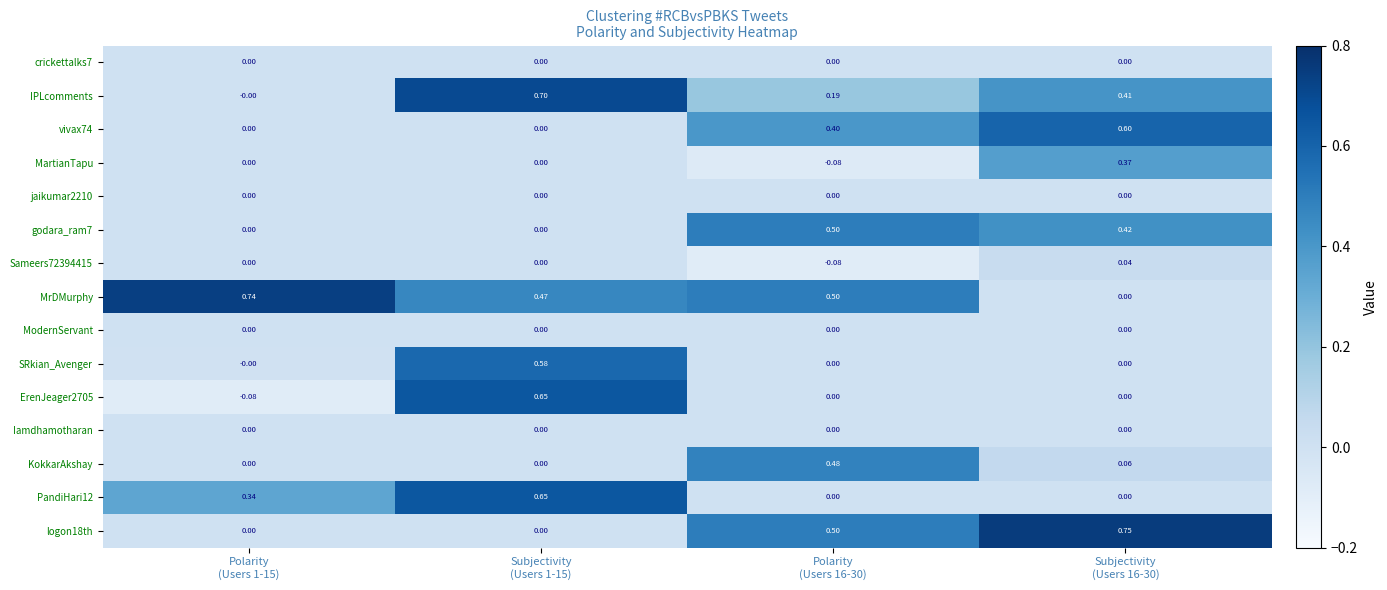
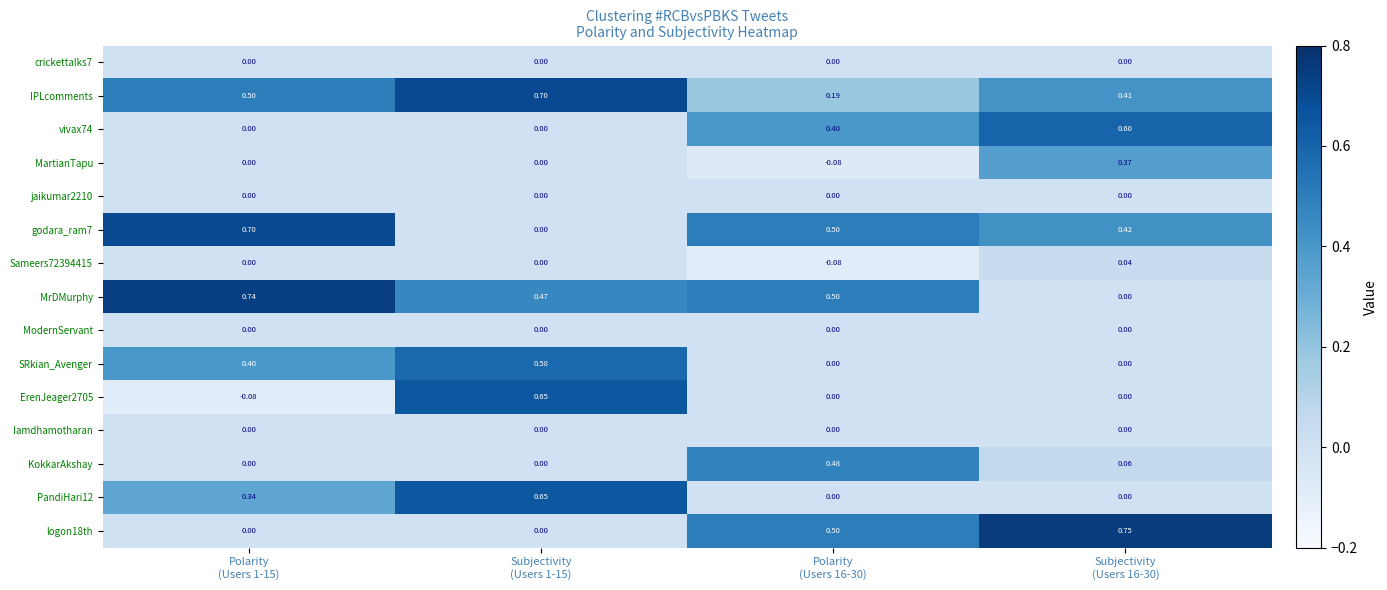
  {
    "crickettalks7": {
      "Polarity (Users 1-15)": 0.00,
      "Subjectivity (Users 1-15)": 0.00,
      "Polarity (Users 16-30)": 0.00,
      "Subjectivity (Users 16-30)": 0.00
    },
    "IPLcomments": {
-     "Polarity (Users 1-15)": -0.00,
+     "Polarity (Users 1-15)": 0.50,
      "Subjectivity (Users 1-15)": 0.70,
      "Polarity (Users 16-30)": 0.19,
      "Subjectivity (Users 16-30)": 0.41
    },
    "vivax74": {
      "Polarity (Users 1-15)": 0.00,
      "Subjectivity (Users 1-15)": 0.00,
      "Polarity (Users 16-30)": 0.40,
      "Subjectivity (Users 16-30)": 0.60
    },
    "MartianTapu": {
      "Polarity (Users 1-15)": 0.00,
      "Subjectivity (Users 1-15)": 0.00,
      "Polarity (Users 16-30)": -0.08,
      "Subjectivity (Users 16-30)": 0.37
    },
    "jaikumar2210": {
      "Polarity (Users 1-15)": 0.00,
      "Subjectivity (Users 1-15)": 0.00,
      "Polarity (Users 16-30)": 0.00,
      "Subjectivity (Users 16-30)": 0.00
    },
    "godara_ram7": {
-     "Polarity (Users 1-15)": 0.00,
+     "Polarity (Users 1-15)": 0.70,
      "Subjectivity (Users 1-15)": 0.00,
      "Polarity (Users 16-30)": 0.50,
      "Subjectivity (Users 16-30)": 0.42
    },
    "Sameers72394415": {
      "Polarity (Users 1-15)": 0.00,
      "Subjectivity (Users 1-15)": 0.00,
      "Polarity (Users 16-30)": -0.08,
      "Subjectivity (Users 16-30)": 0.04
    },
    "MrDMurphy": {
      "Polarity (Users 1-15)": 0.74,
      "Subjectivity (Users 1-15)": 0.47,
      "Polarity (Users 16-30)": 0.50,
      "Subjectivity (Users 16-30)": 0.00
    },
    "ModernServant": {
      "Polarity (Users 1-15)": 0.00,
      "Subjectivity (Users 1-15)": 0.00,
      "Polarity (Users 16-30)": 0.00,
      "Subjectivity (Users 16-30)": 0.00
    },
    "SRkian_Avenger": {
-     "Polarity (Users 1-15)": -0.00,
+     "Polarity (Users 1-15)": 0.40,
      "Subjectivity (Users 1-15)": 0.58,
      "Polarity (Users 16-30)": 0.00,
      "Subjectivity (Users 16-30)": 0.00
    },
    "ErenJeager2705": {
      "Polarity (Users 1-15)": -0.08,
      "Subjectivity (Users 1-15)": 0.65,
      "Polarity (Users 16-30)": 0.00,
      "Subjectivity (Users 16-30)": 0.00
    },
    "Iamdhamotharan": {
      "Polarity (Users 1-15)": 0.00,
      "Subjectivity (Users 1-15)": 0.00,
      "Polarity (Users 16-30)": 0.00,
      "Subjectivity (Users 16-30)": 0.00
    },
    "KokkarAkshay": {
      "Polarity (Users 1-15)": 0.00,
      "Subjectivity (Users 1-15)": 0.00,
      "Polarity (Users 16-30)": 0.48,
      "Subjectivity (Users 16-30)": 0.06
    },
    "PandiHari12": {
      "Polarity (Users 1-15)": 0.34,
      "Subjectivity (Users 1-15)": 0.65,
      "Polarity (Users 16-30)": 0.00,
      "Subjectivity (Users 16-30)": 0.00
    },
    "logon18th": {
      "Polarity (Users 1-15)": 0.00,
      "Subjectivity (Users 1-15)": 0.00,
      "Polarity (Users 16-30)": 0.50,
      "Subjectivity (Users 16-30)": 0.75
    }
  }
